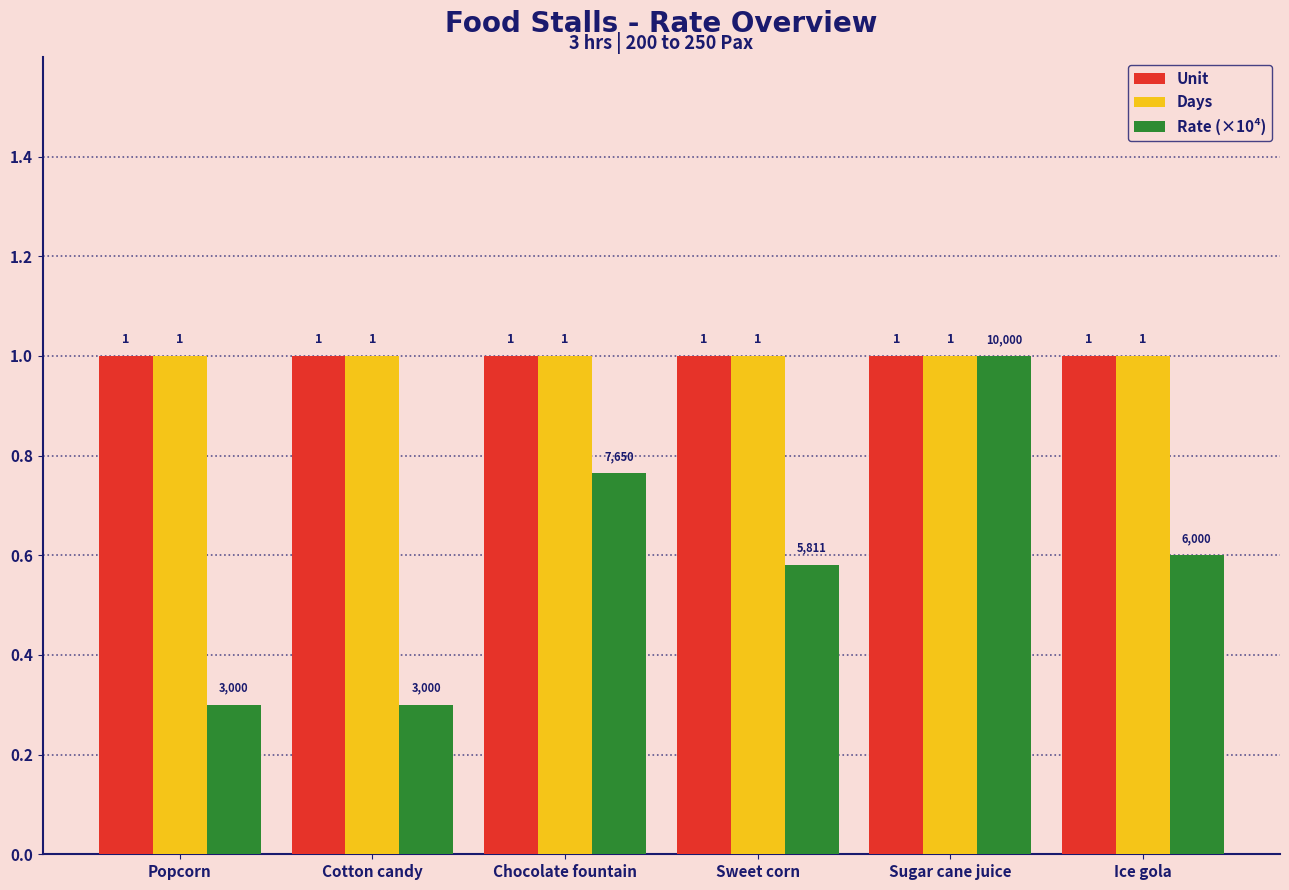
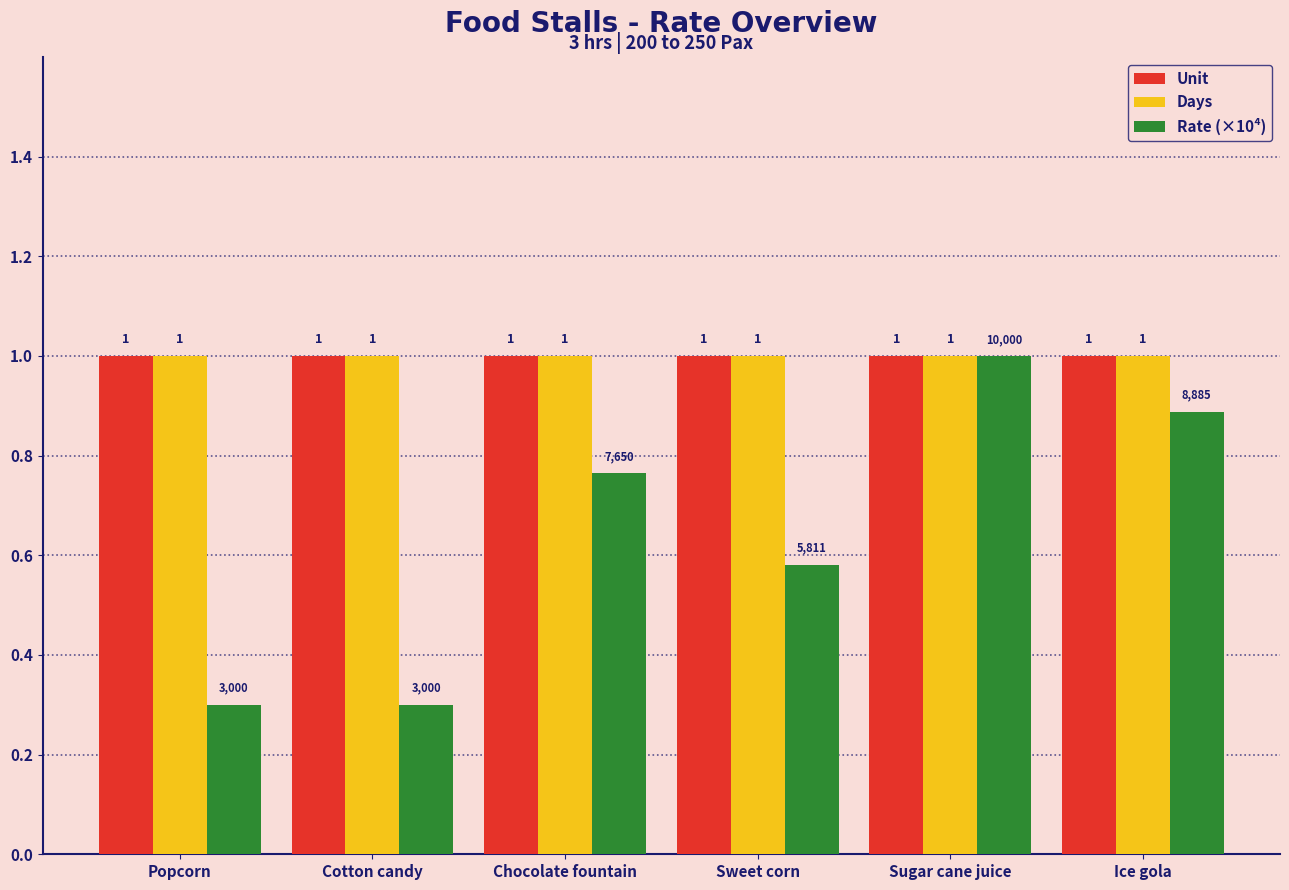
  {
    "Unit": {
      "Popcorn": "1",
      "Cotton candy": "1",
      "Chocolate fountain": "1",
      "Sweet corn": "1",
      "Sugar cane juice": "1",
      "Ice gola": "1"
    },
    "Days": {
      "Popcorn": "1",
      "Cotton candy": "1",
      "Chocolate fountain": "1",
      "Sweet corn": "1",
      "Sugar cane juice": "1",
      "Ice gola": "1"
    },
    "Rate (×10⁴)": {
-     "Ice gola": "6,000"
+     "Ice gola": "8,885"
    }
  }
